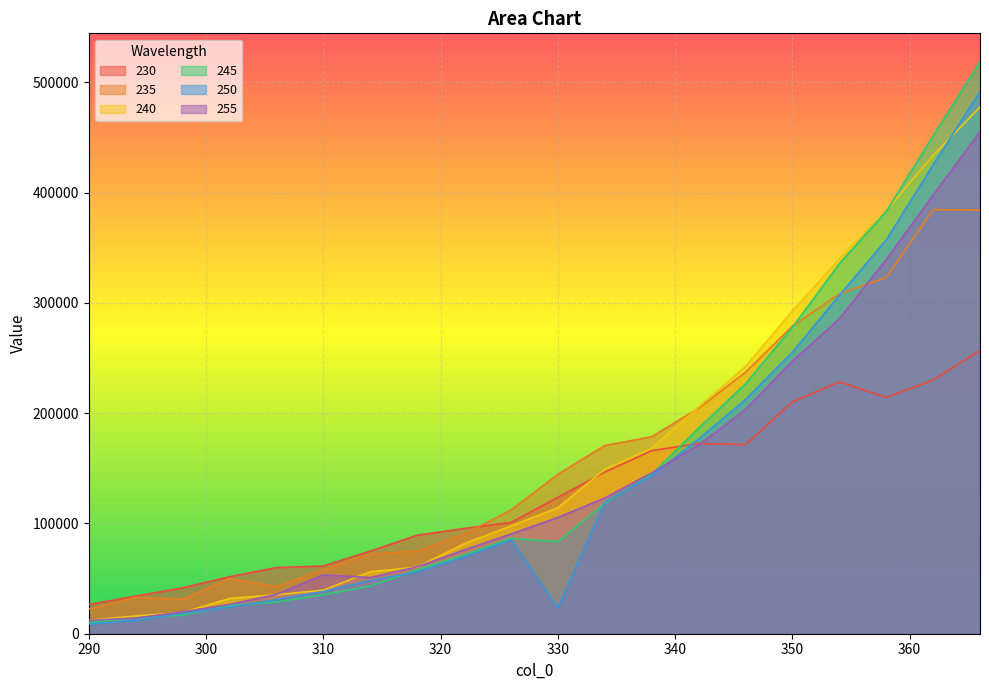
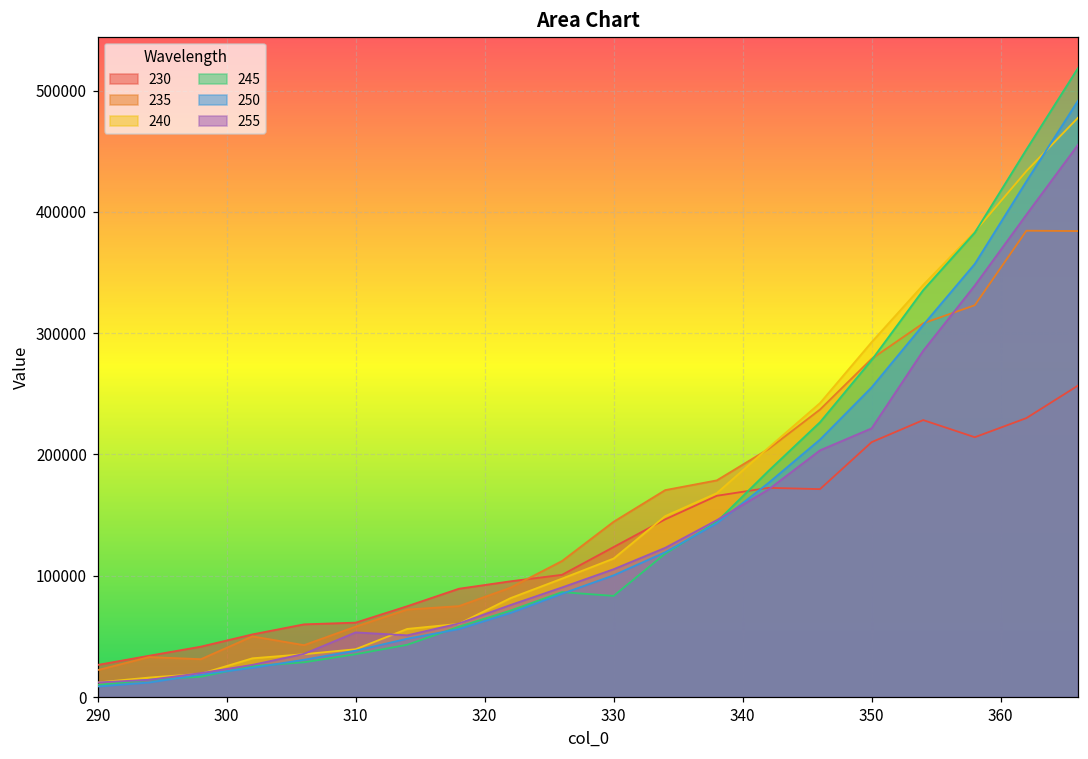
  {
    "245": {
      "310": 35000,
      "330": 83000
    },
    "250": {
-     "330": 24000,
+     "330": 100000,
      "350": 255000
    },
    "255": {
      "310": 53000,
      "330": 105000,
-     "350": 247000
+     "350": 222000
    }
  }
